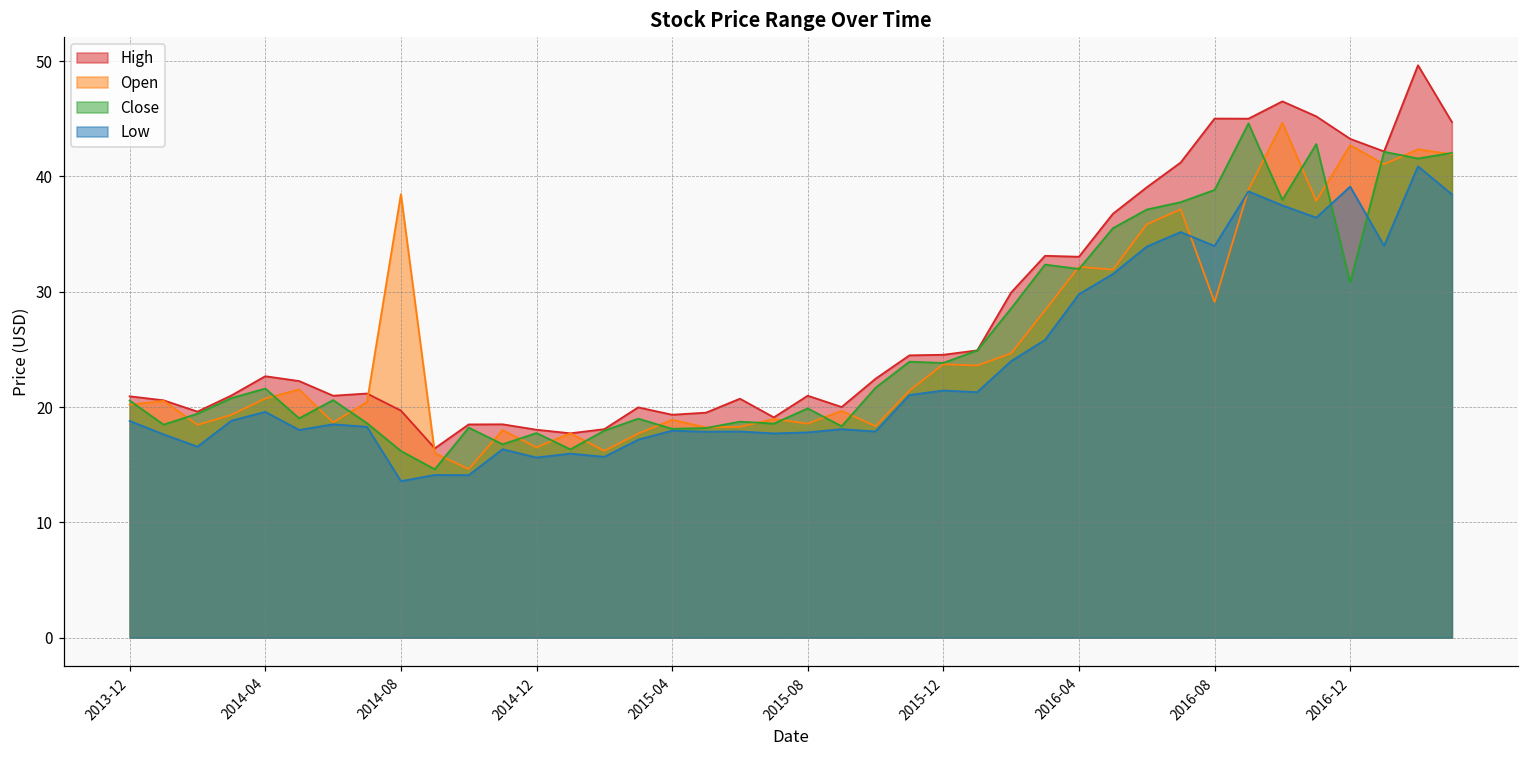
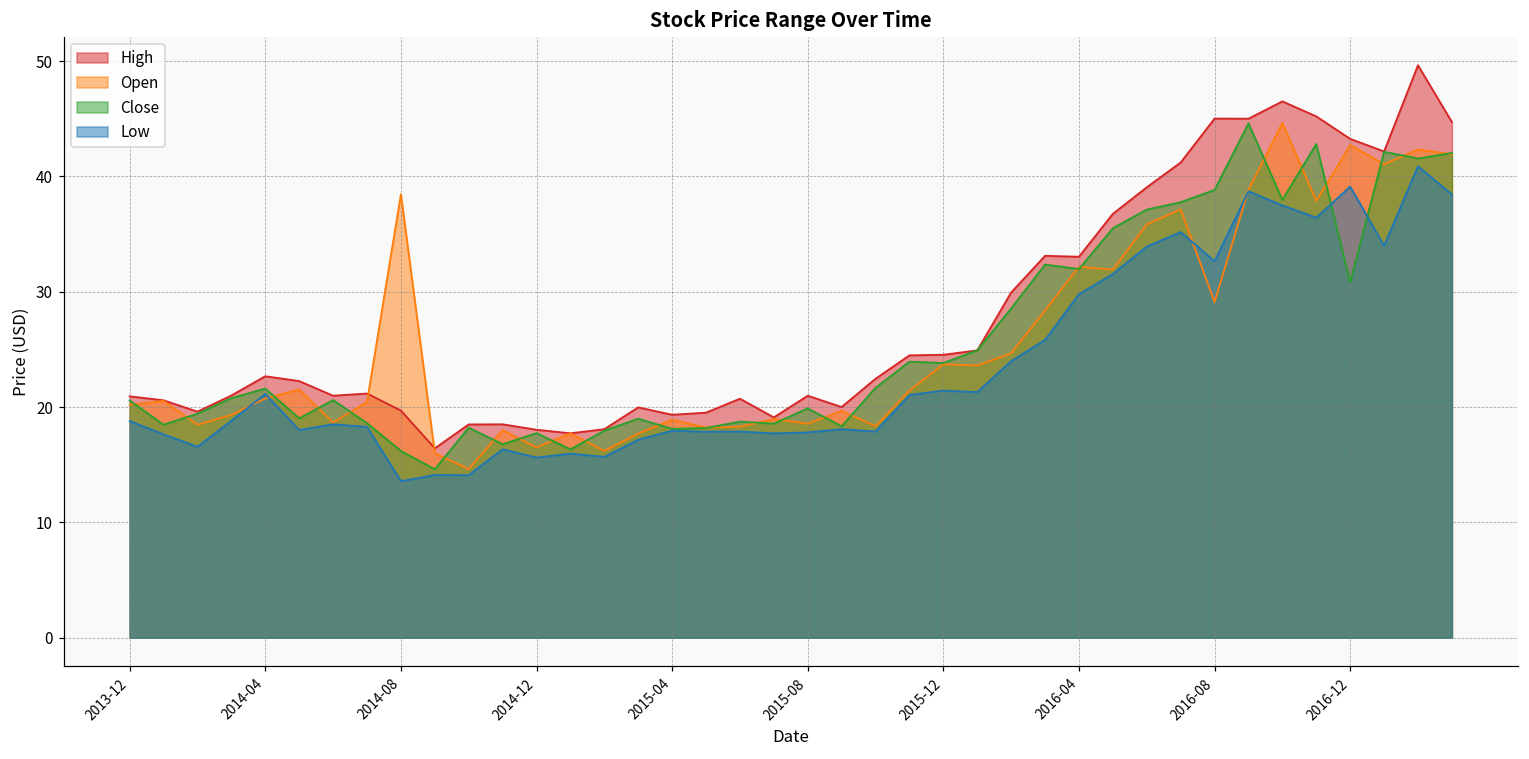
  {
    "High": {
      "2013-12": 20.9,
      "2014-04": 22.7,
      "2014-08": 19.7,
      "2014-12": 18.0,
      "2015-04": 19.3,
      "2015-08": 21.0,
      "2015-12": 24.5,
      "2016-04": 33.0,
      "2016-08": 45.0,
      "2016-12": 43.3
    },
    "Open": {
      "2013-12": 20.2,
      "2014-04": 20.7,
      "2014-08": 38.5,
      "2014-12": 16.5,
      "2015-04": 18.9,
      "2015-08": 18.6,
      "2016-08": 29.1,
      "2016-12": 42.7
    },
    "Close": {
      "2013-12": 20.6,
      "2014-04": 21.6,
      "2014-08": 16.2,
      "2014-12": 17.7,
      "2015-08": 19.9,
      "2016-08": 38.8,
      "2016-12": 30.8
    },
    "Low": {
      "2013-12": 18.8,
-     "2014-04": 19.6,
+     "2014-04": 21.1,
      "2014-08": 13.6,
      "2014-12": 15.6,
      "2015-08": 17.8,
      "2015-12": 21.4,
      "2016-04": 29.8,
-     "2016-08": 34.0,
+     "2016-08": 32.6,
      "2016-12": 39.1
    }
  }
